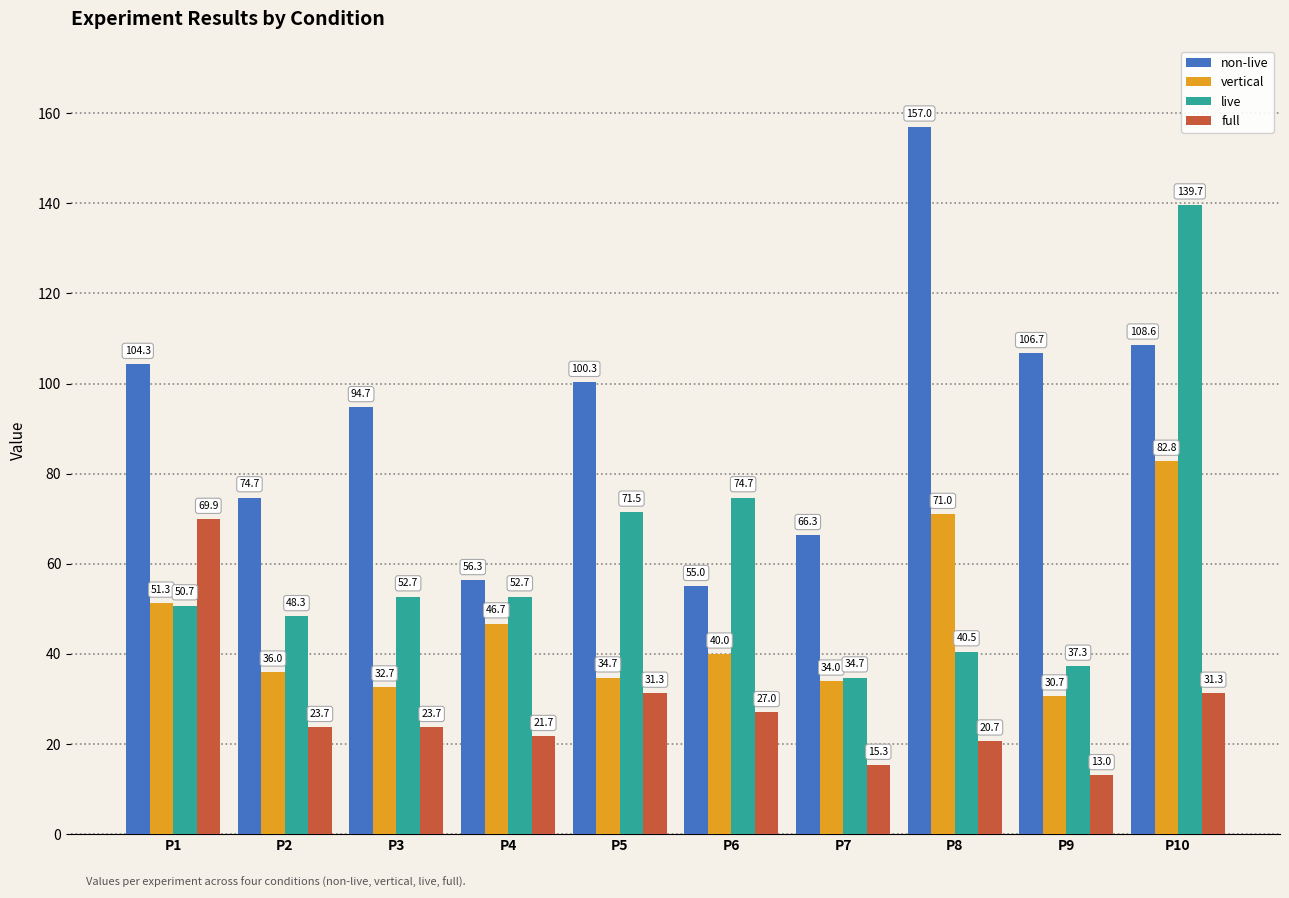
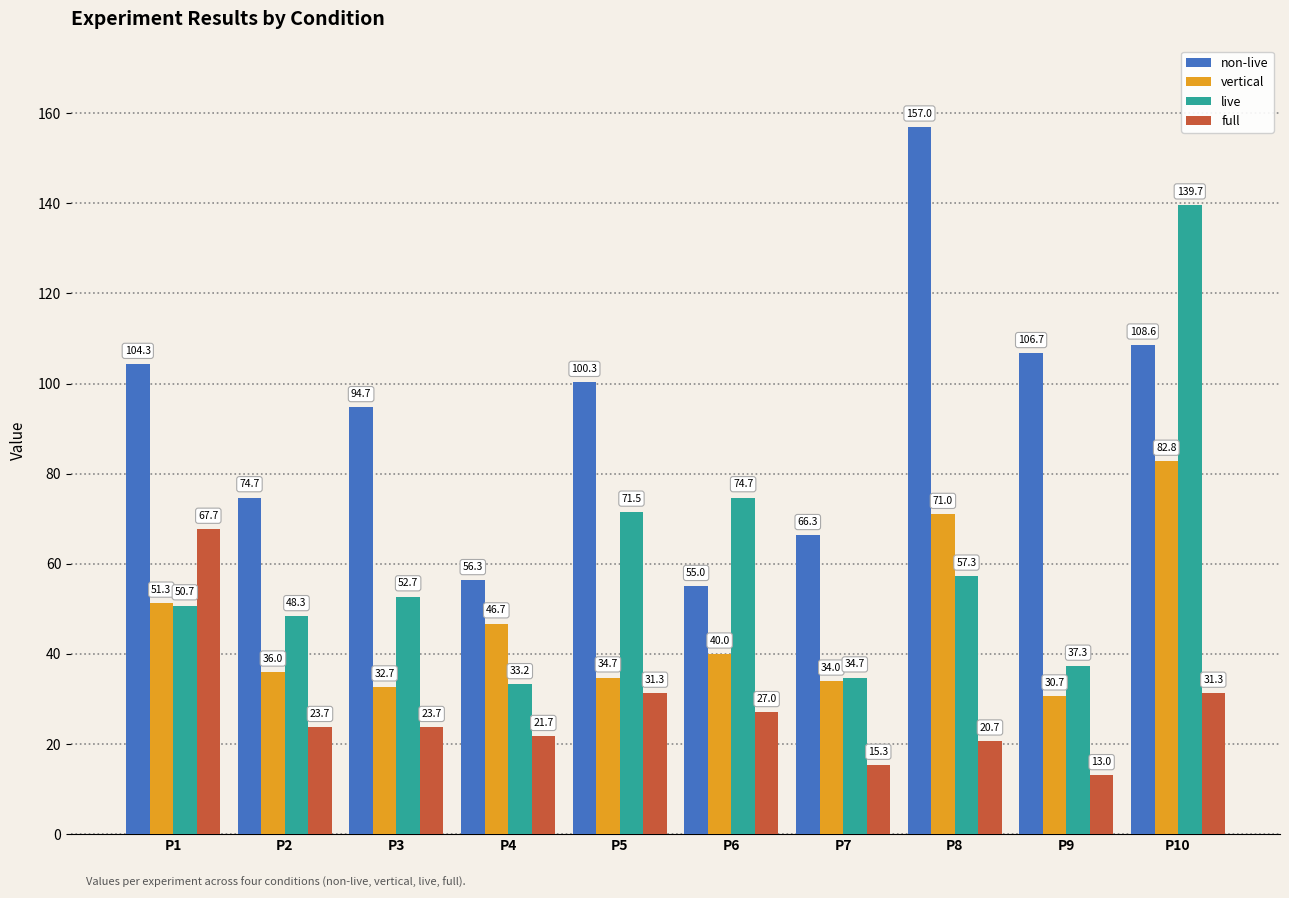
  {
    "live": {
-     "P4": 52.7,
-     "P8": 40.5
+     "P4": 33.2,
+     "P8": 57.3
    },
    "full": {
-     "P1": 69.9
+     "P1": 67.7
    }
  }
